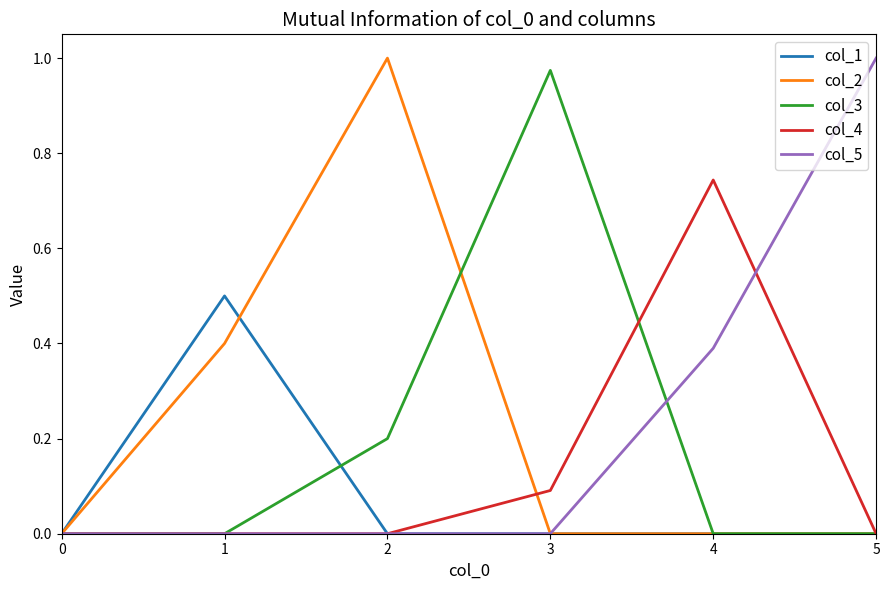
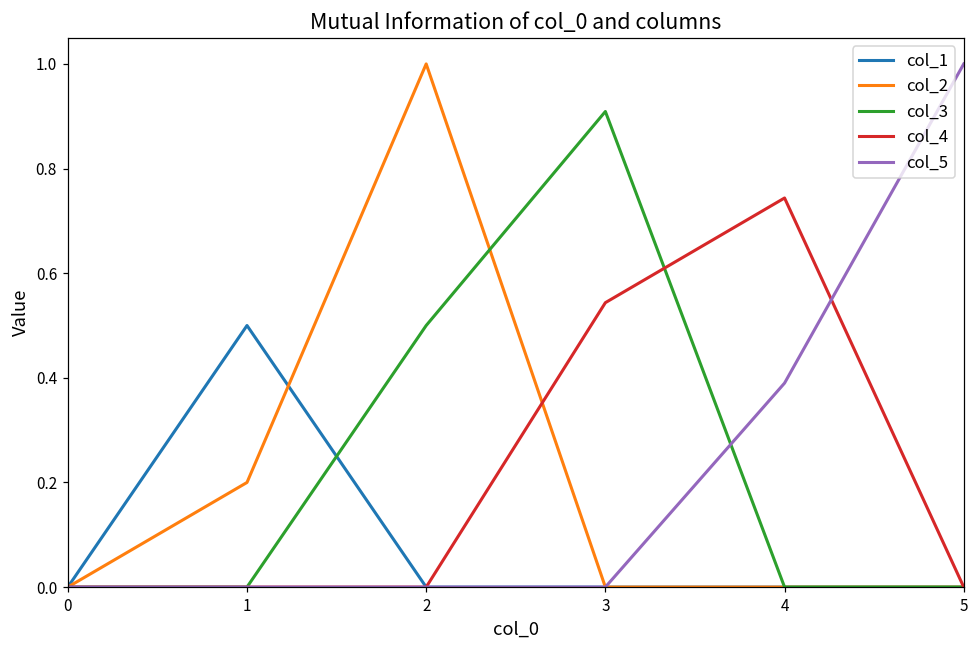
  {
    "col_1": {
      "1": 0.50
    },
    "col_2": {
-     "1": 0.4,
+     "1": 0.2,
      "2": 1.0
    },
    "col_3": {
-     "2": 0.2,
-     "3": 0.97
+     "2": 0.5,
+     "3": 0.91
    },
    "col_4": {
-     "3": 0.09,
+     "3": 0.54,
      "4": 0.74
    },
    "col_5": {
      "4": 0.39,
      "5": 1.00
    }
  }
